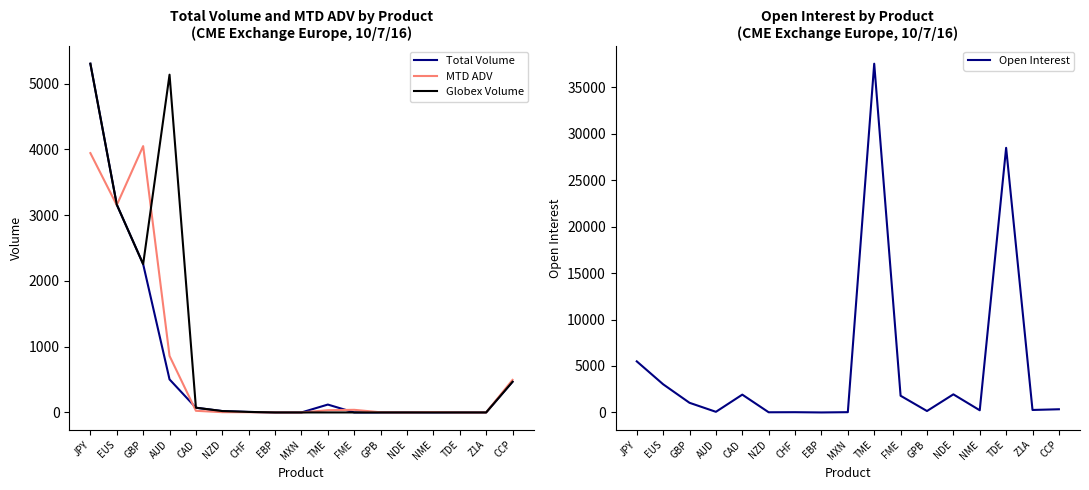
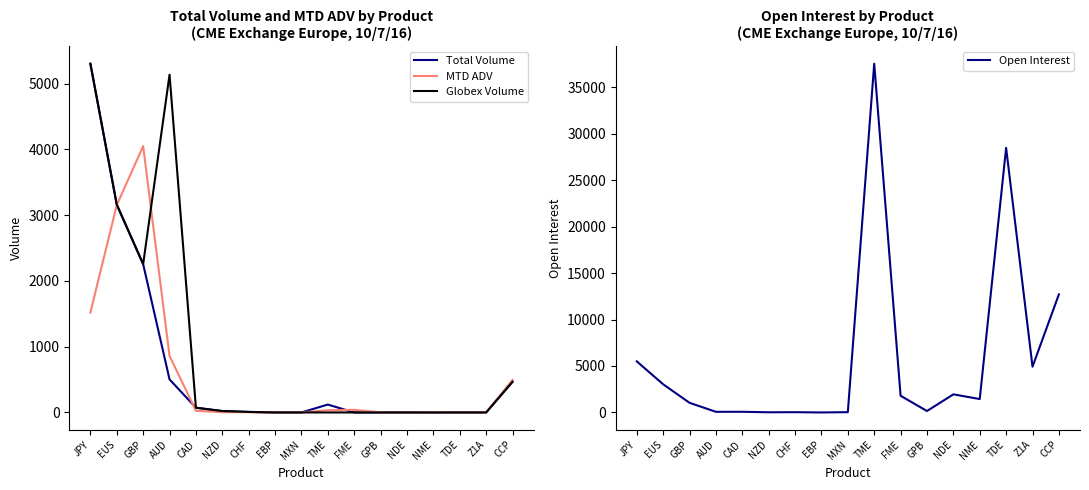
  {
    "Total Volume and MTD ADV by Product (CME Exchange Europe, 10/7/16)": {
      "Total Volume": {
        "AUD": 500,
        "TME": 100
      },
      "MTD ADV": {
-       "JPY": 3900,
+       "JPY": 1500,
        "GBP": 4100,
        "AUD": 900,
        "CAD": 0,
        "FME": 0
      },
      "Globex Volume": {
        "AUD": 5100
      }
    },
    "Open Interest by Product (CME Exchange Europe, 10/7/16)": {
      "JPY": 5000,
      "EUS": 3000,
      "GBP": 1000,
      "AUD": 0,
-     "CAD": 2000,
+     "CAD": 0,
      "NZD": 0,
      "CHF": 0,
      "EBP": 0,
      "MXN": 0,
      "TME": 38000,
      "FME": 2000,
      "GPB": 0,
      "NDE": 2000,
-     "NME": 0,
+     "NME": 1000,
      "TDE": 28000,
-     "Z1A": 0,
-     "CCP": 0
+     "Z1A": 5000,
+     "CCP": 13000
    }
  }
